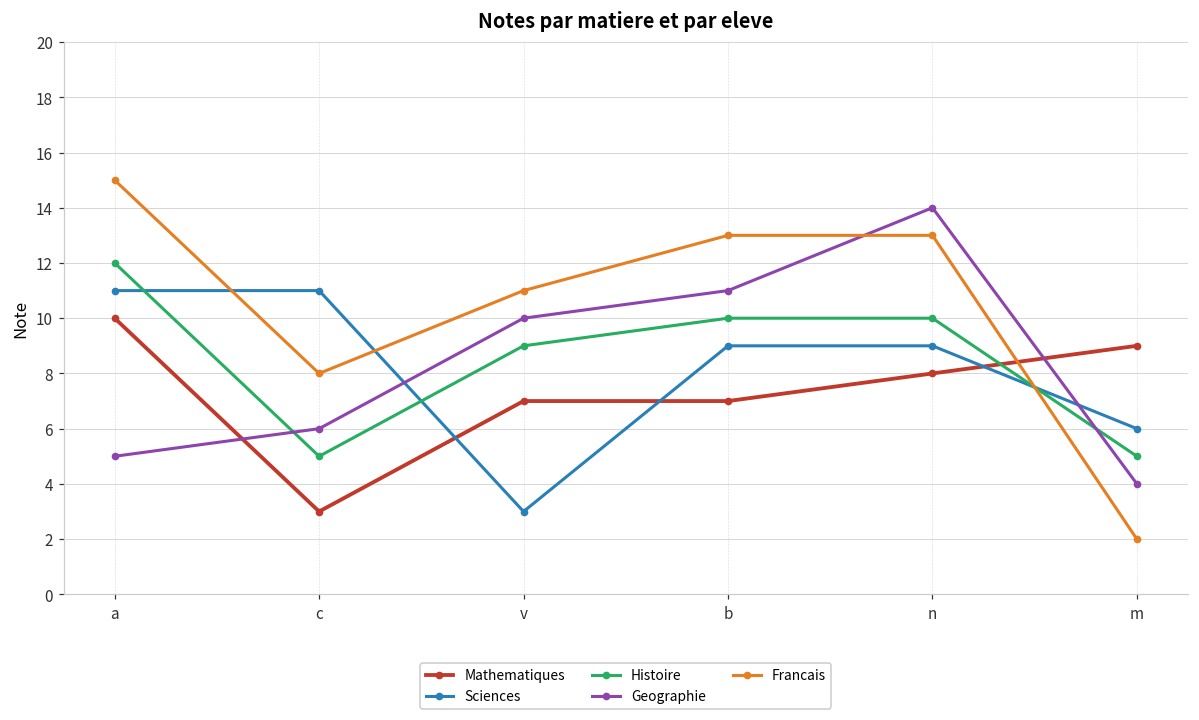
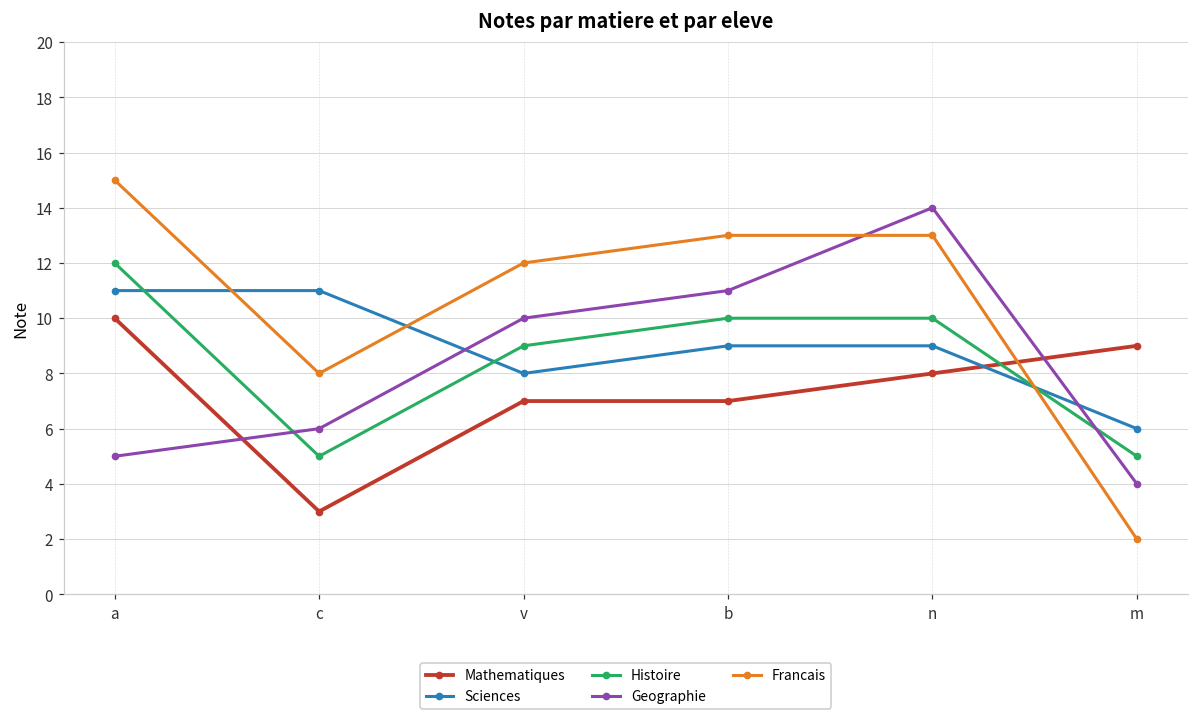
  {
    "Mathematiques": {
      "a": 10,
      "c": 3,
      "v": 7,
      "b": 7,
      "n": 8,
      "m": 9
    },
    "Sciences": {
      "a": 11,
      "c": 11,
-     "v": 3,
+     "v": 8,
      "b": 9,
      "n": 9,
      "m": 6
    },
    "Histoire": {
      "a": 12,
      "c": 5,
      "v": 9,
      "b": 10,
      "n": 10,
      "m": 5
    },
    "Geographie": {
      "a": 5,
      "c": 6,
      "v": 10,
      "b": 11,
      "n": 14,
      "m": 4
    },
    "Francais": {
      "a": 15,
      "c": 8,
-     "v": 11,
+     "v": 12,
      "b": 13,
      "n": 13,
      "m": 2
    }
  }
